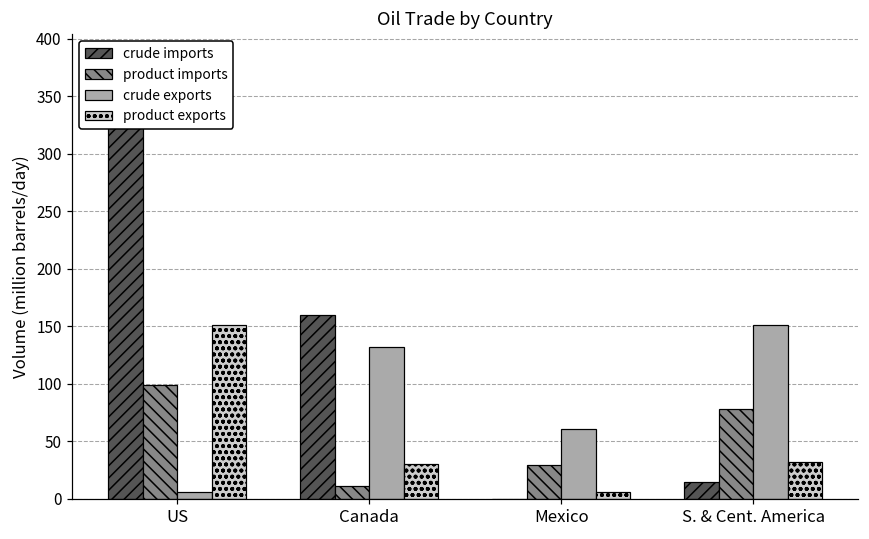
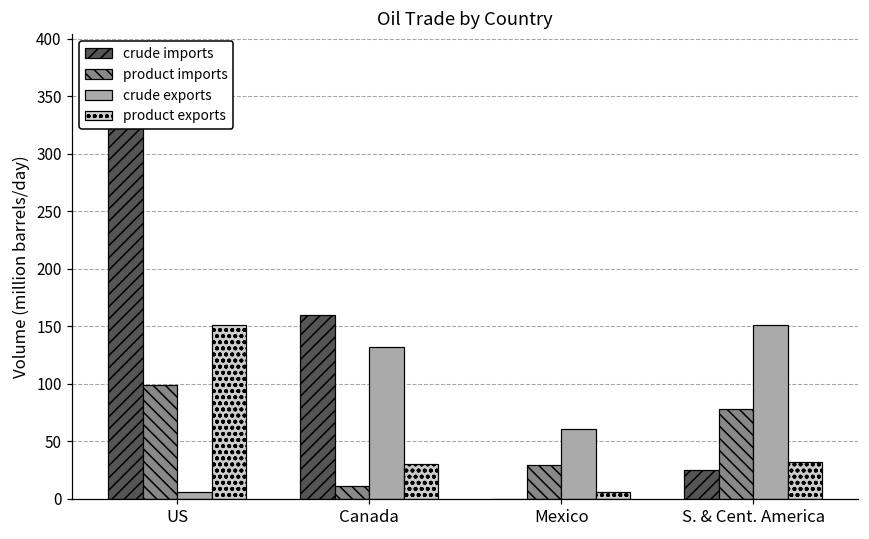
  {
    "crude imports": {
      "Canada": 160,
      "Mexico": 0,
-     "S. & Cent. America": 15
+     "S. & Cent. America": 25
    }
  }
